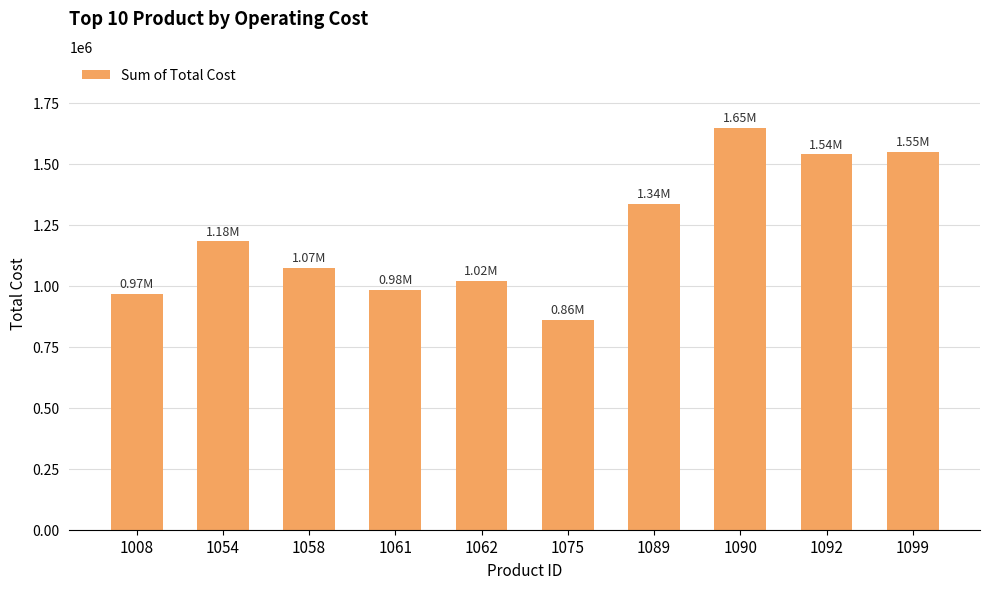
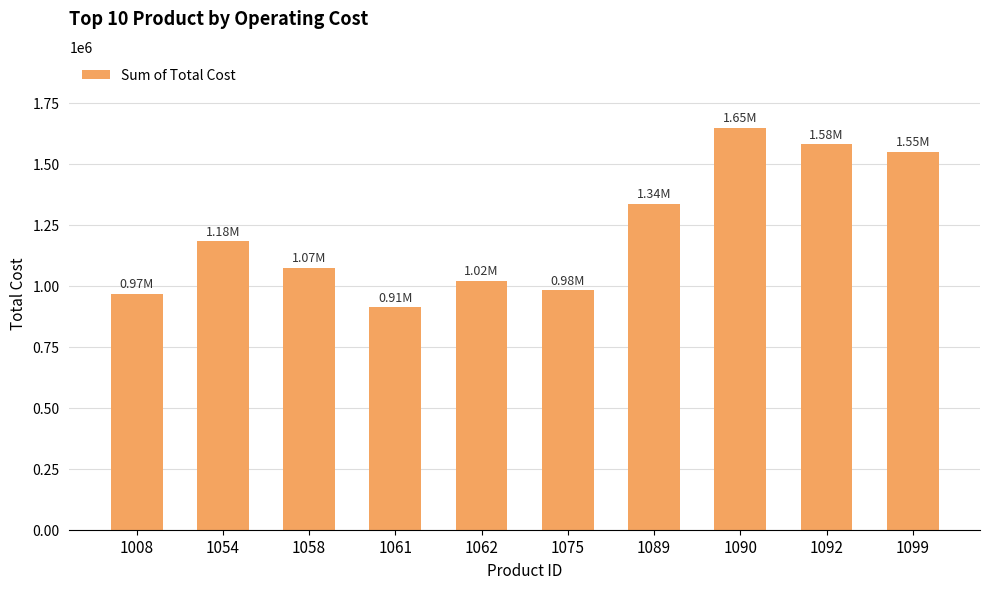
  {
    "1008": "0.97M",
    "1054": "1.18M",
    "1058": "1.07M",
-   "1061": "0.98M",
+   "1061": "0.91M",
    "1062": "1.02M",
-   "1075": "0.86M",
+   "1075": "0.98M",
    "1089": "1.34M",
    "1090": "1.65M",
-   "1092": "1.54M",
+   "1092": "1.58M",
    "1099": "1.55M"
  }
